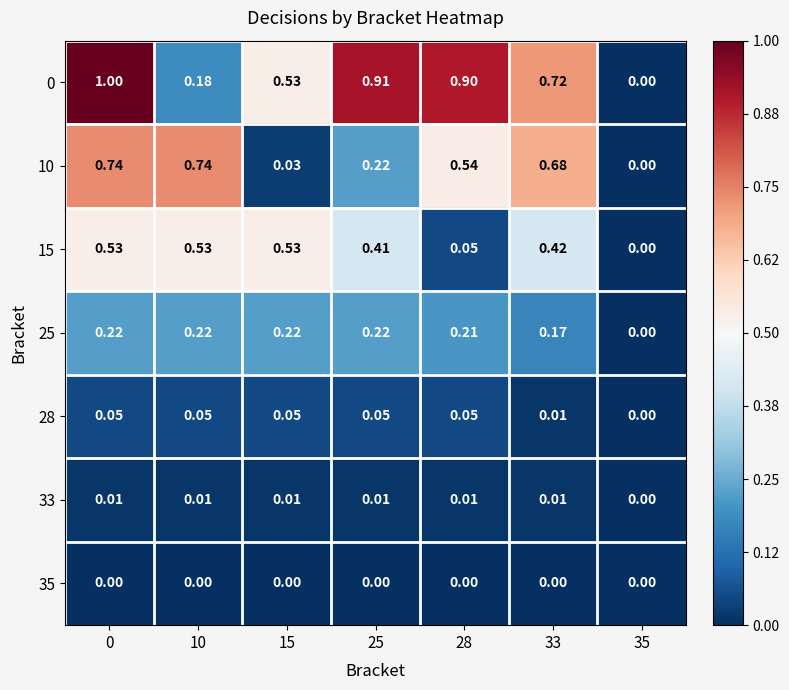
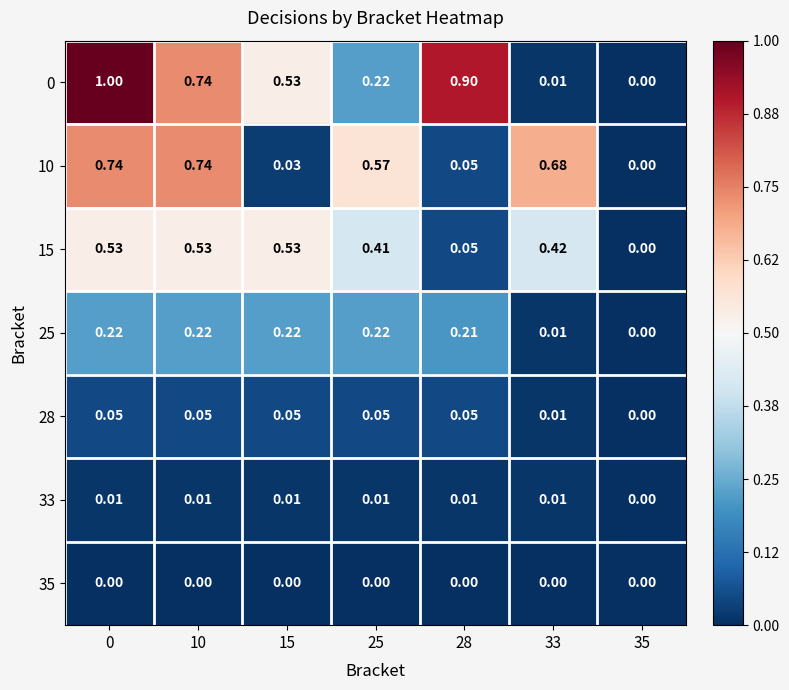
  {
    "0": {
      "0": 1.00,
-     "10": 0.18,
+     "10": 0.74,
      "15": 0.53,
-     "25": 0.91,
+     "25": 0.22,
      "28": 0.90,
-     "33": 0.72,
+     "33": 0.01,
      "35": 0.00
    },
    "10": {
      "0": 0.74,
      "10": 0.74,
      "15": 0.03,
-     "25": 0.22,
-     "28": 0.54,
+     "25": 0.57,
+     "28": 0.05,
      "33": 0.68,
      "35": 0.00
    },
    "15": {
      "0": 0.53,
      "10": 0.53,
      "15": 0.53,
      "25": 0.41,
      "28": 0.05,
      "33": 0.42,
      "35": 0.00
    },
    "25": {
      "0": 0.22,
      "10": 0.22,
      "15": 0.22,
      "25": 0.22,
      "28": 0.21,
-     "33": 0.17,
+     "33": 0.01,
      "35": 0.00
    },
    "28": {
      "0": 0.05,
      "10": 0.05,
      "15": 0.05,
      "25": 0.05,
      "28": 0.05,
      "33": 0.01,
      "35": 0.00
    },
    "33": {
      "0": 0.01,
      "10": 0.01,
      "15": 0.01,
      "25": 0.01,
      "28": 0.01,
      "33": 0.01,
      "35": 0.00
    },
    "35": {
      "0": 0.00,
      "10": 0.00,
      "15": 0.00,
      "25": 0.00,
      "28": 0.00,
      "33": 0.00,
      "35": 0.00
    }
  }
